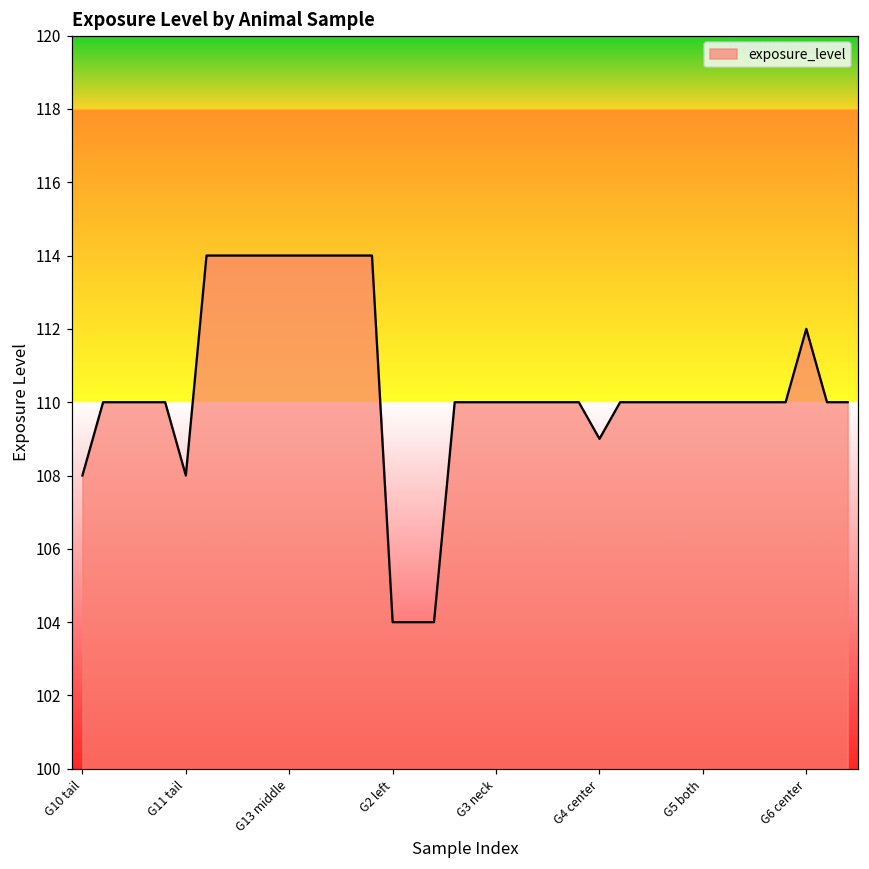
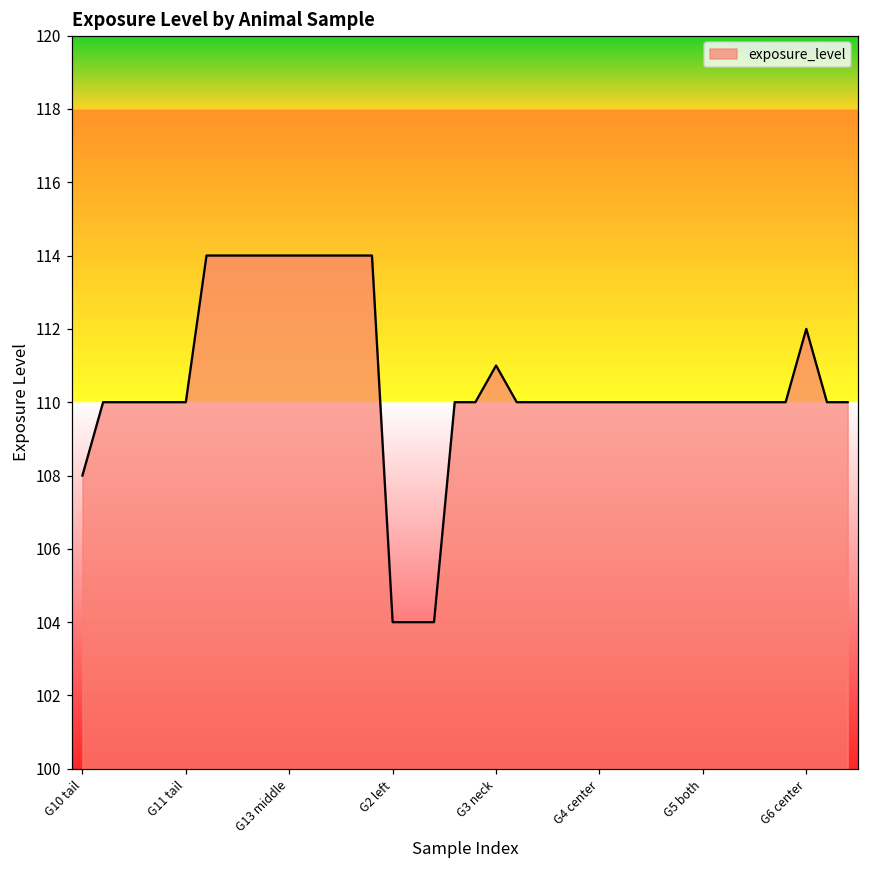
  {
    "G10 tail": 108,
-   "G11 tail": 108,
+   "G11 tail": 110,
    "G13 middle": 114,
    "G2 left": 104,
-   "G3 neck": 110,
-   "G4 center": 109,
+   "G3 neck": 111,
+   "G4 center": 110,
    "G5 both": 110,
    "G6 center": 112
  }
